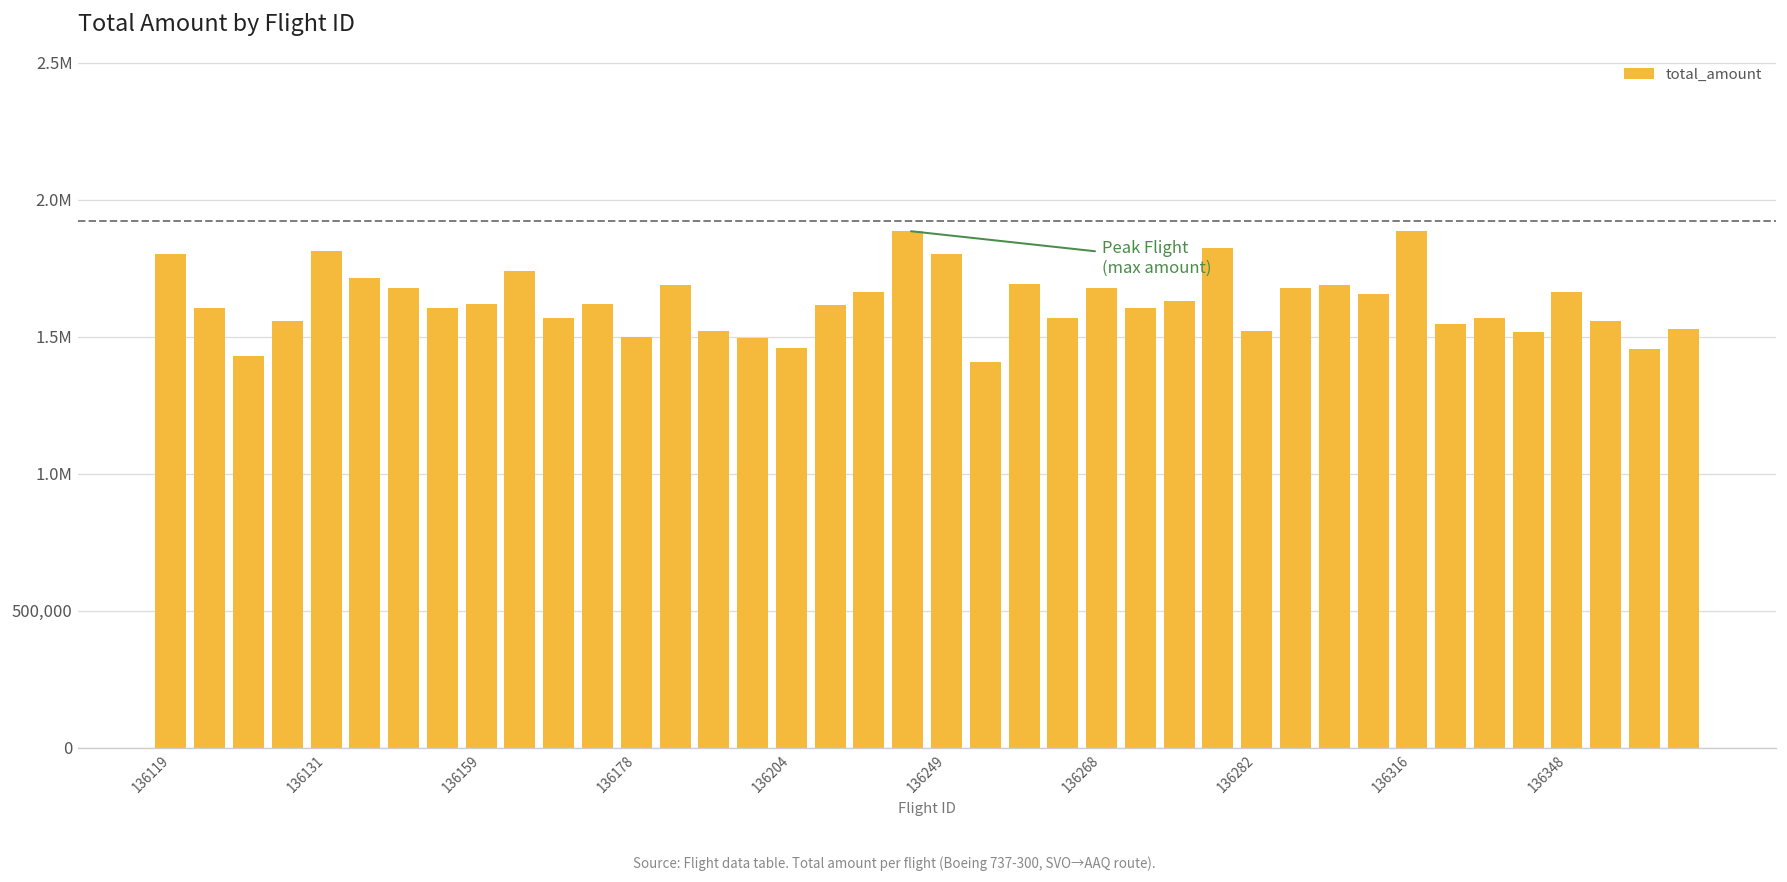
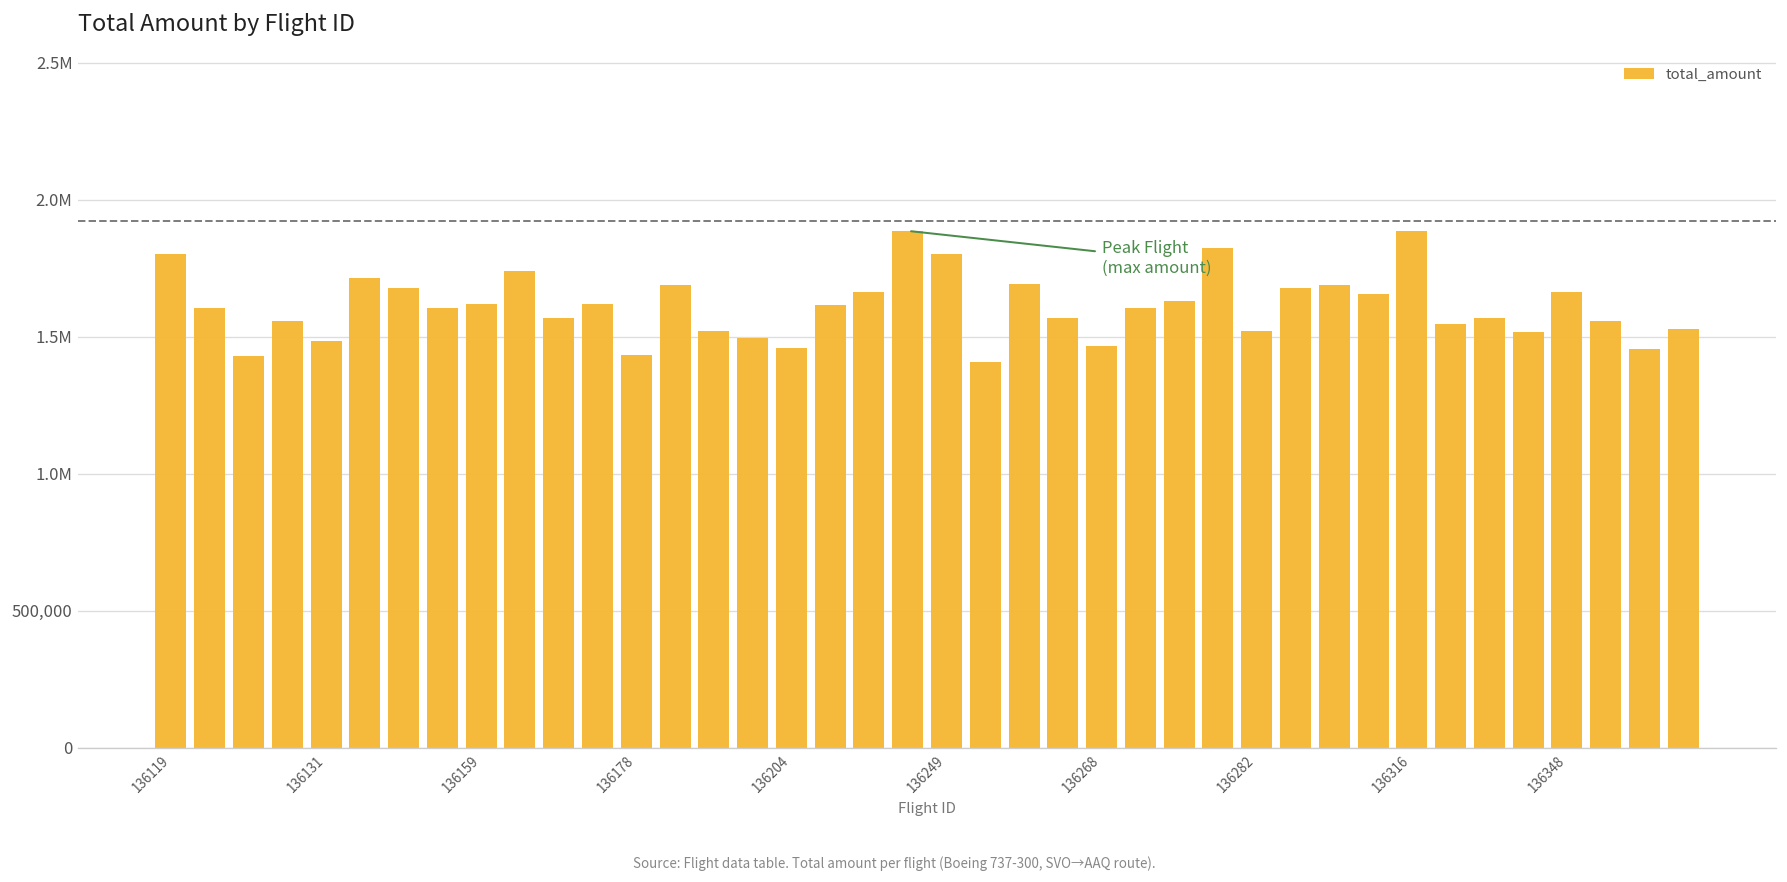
  {
    "136119": "1,800,000",
-   "136131": "1,810,000",
+   "136131": "1,490,000",
    "136159": "1,620,000",
-   "136178": "1,500,000",
+   "136178": "1,430,000",
    "136204": "1,460,000",
    "136249": "1,800,000",
-   "136268": "1,680,000",
+   "136268": "1,470,000",
    "136282": "1,520,000",
    "136316": "1,890,000",
    "136348": "1,660,000"
  }
